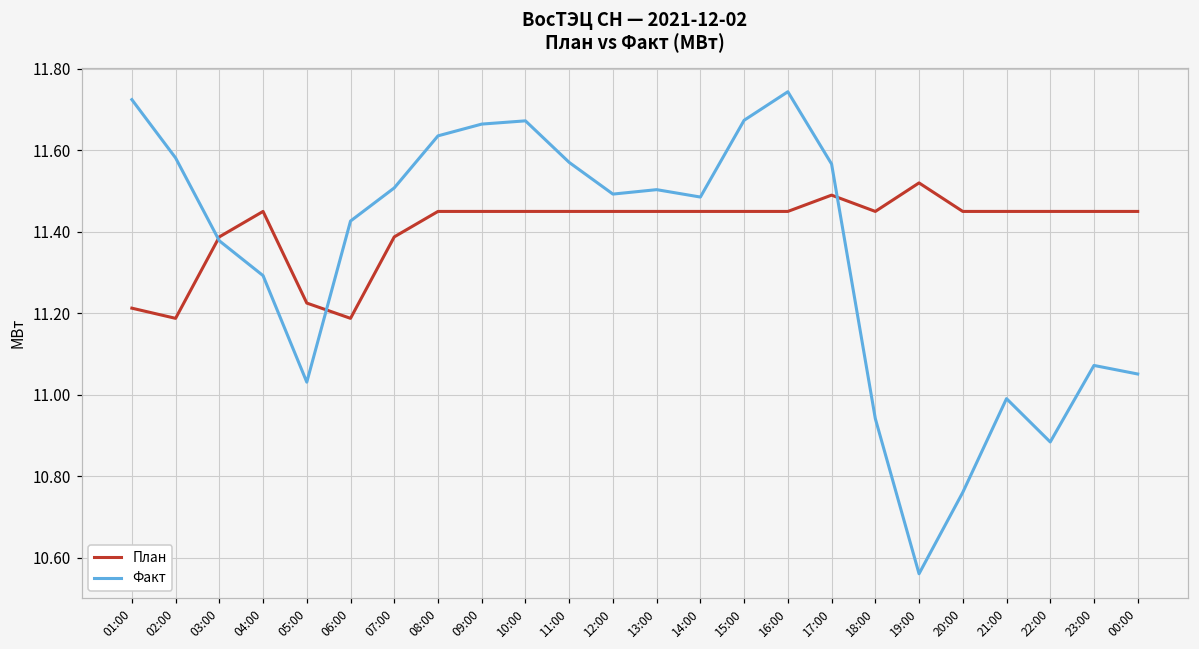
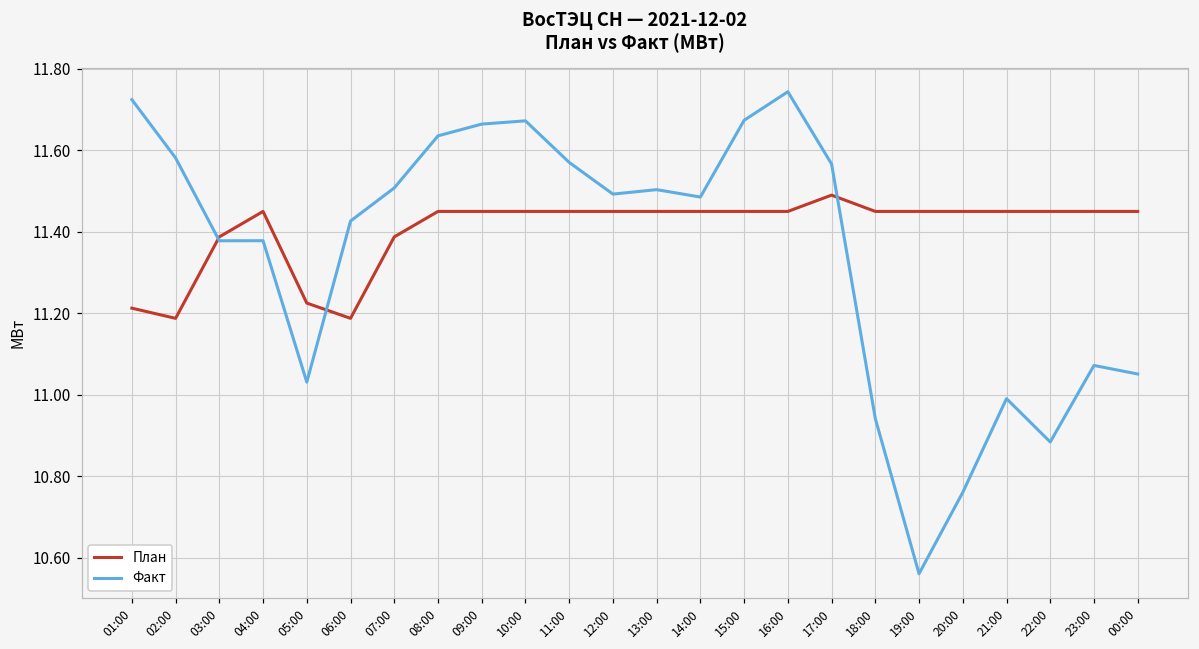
  {
    "План": {
      "01:00": 11.21,
      "02:00": 11.19,
      "03:00": 11.39,
      "04:00": 11.45,
      "05:00": 11.23,
      "06:00": 11.19,
      "07:00": 11.39,
      "08:00": 11.45,
      "09:00": 11.45,
      "10:00": 11.45,
      "11:00": 11.45,
      "12:00": 11.45,
      "13:00": 11.45,
      "14:00": 11.45,
      "15:00": 11.45,
      "16:00": 11.45,
      "17:00": 11.49,
      "18:00": 11.45,
-     "19:00": 11.52,
+     "19:00": 11.45,
      "20:00": 11.45,
      "21:00": 11.45,
      "22:00": 11.45,
      "23:00": 11.45,
      "00:00": 11.45
    },
    "Факт": {
      "01:00": 11.72,
      "02:00": 11.58,
      "03:00": 11.38,
-     "04:00": 11.29,
+     "04:00": 11.38,
      "05:00": 11.03,
      "06:00": 11.43,
      "07:00": 11.51,
      "08:00": 11.64,
      "09:00": 11.66,
      "10:00": 11.67,
      "11:00": 11.57,
      "12:00": 11.49,
      "13:00": 11.50,
      "14:00": 11.49,
      "15:00": 11.67,
      "16:00": 11.74,
      "17:00": 11.57,
      "18:00": 10.94,
      "19:00": 10.56,
      "20:00": 10.76,
      "21:00": 10.99,
      "22:00": 10.88,
      "23:00": 11.07,
      "00:00": 11.05
    }
  }
